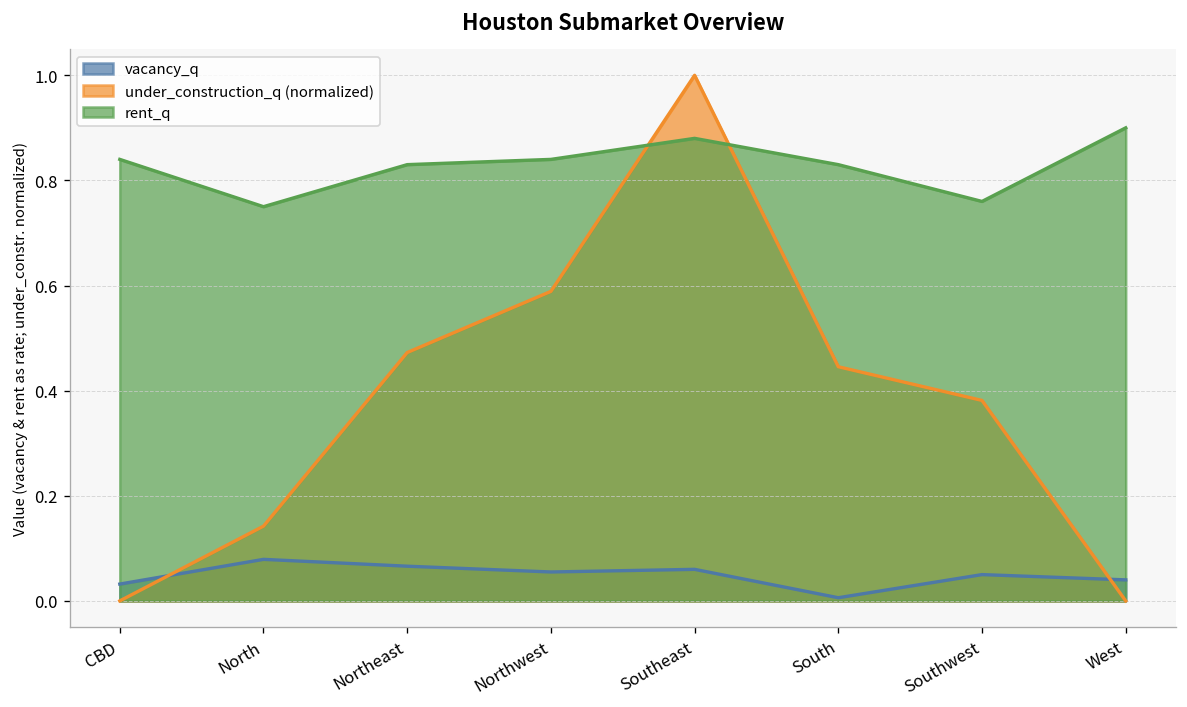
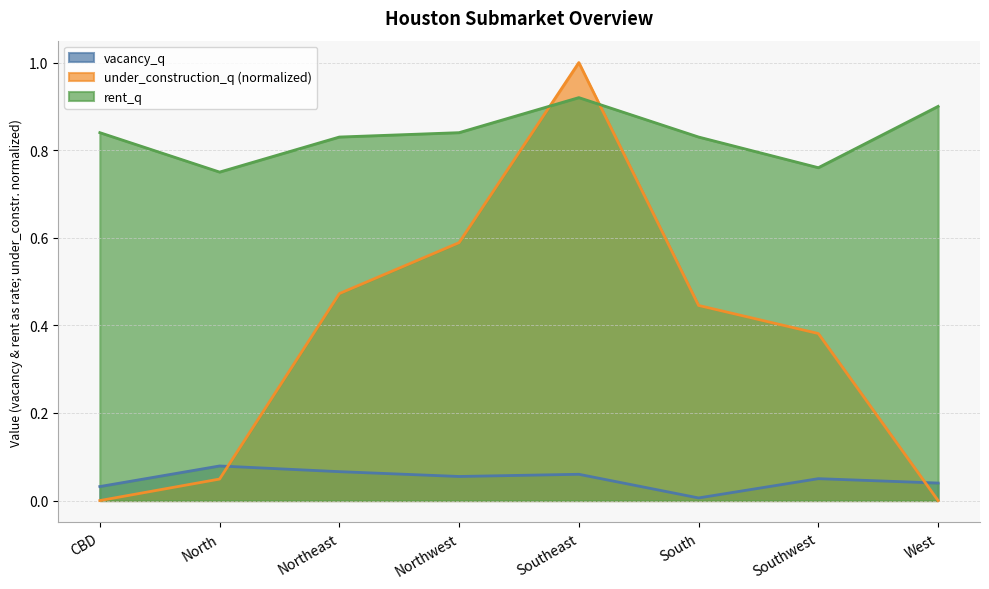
  {
    "vacancy_q": {
      "CBD": 0.03,
      "North": 0.08,
      "Northeast": 0.07,
      "Northwest": 0.06,
      "Southeast": 0.06,
      "South": 0.01,
      "Southwest": 0.05,
      "West": 0.04
    },
    "under_construction_q (normalized)": {
      "CBD": 0.00,
-     "North": 0.14,
+     "North": 0.05,
      "Northeast": 0.47,
      "Northwest": 0.59,
      "Southeast": 1.00,
      "South": 0.45,
      "Southwest": 0.38,
      "West": 0.00
    },
    "rent_q": {
      "CBD": 0.84,
      "North": 0.75,
      "Northeast": 0.83,
      "Northwest": 0.84,
-     "Southeast": 0.88,
+     "Southeast": 0.92,
      "South": 0.83,
      "Southwest": 0.76,
      "West": 0.90
    }
  }
